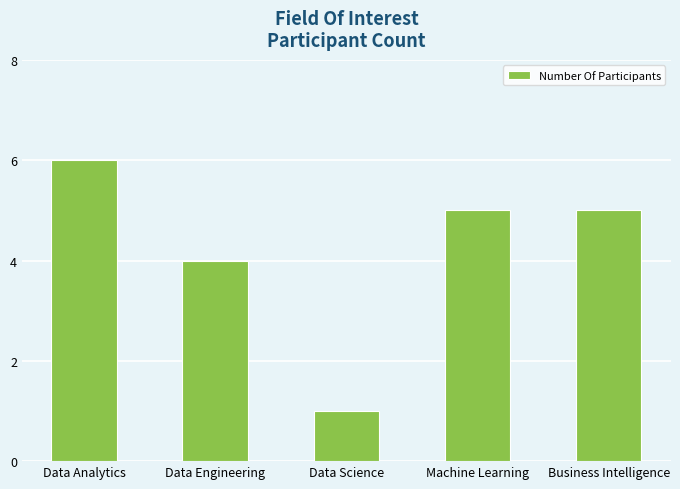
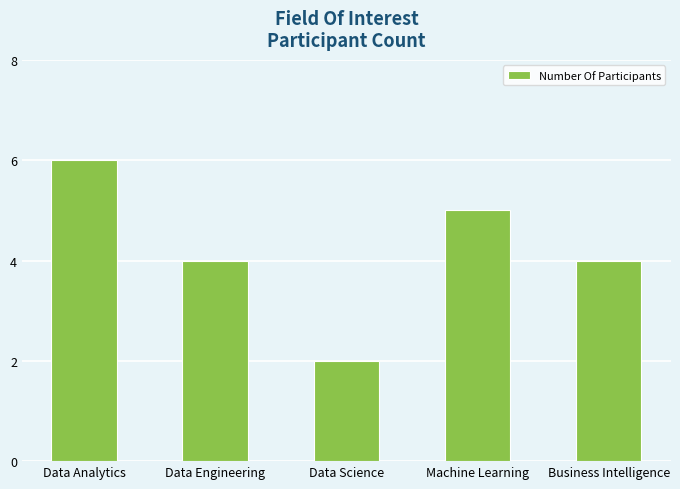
  {
    "Data Analytics": 6,
    "Data Engineering": 4,
-   "Data Science": 1,
+   "Data Science": 2,
    "Machine Learning": 5,
-   "Business Intelligence": 5
+   "Business Intelligence": 4
  }
